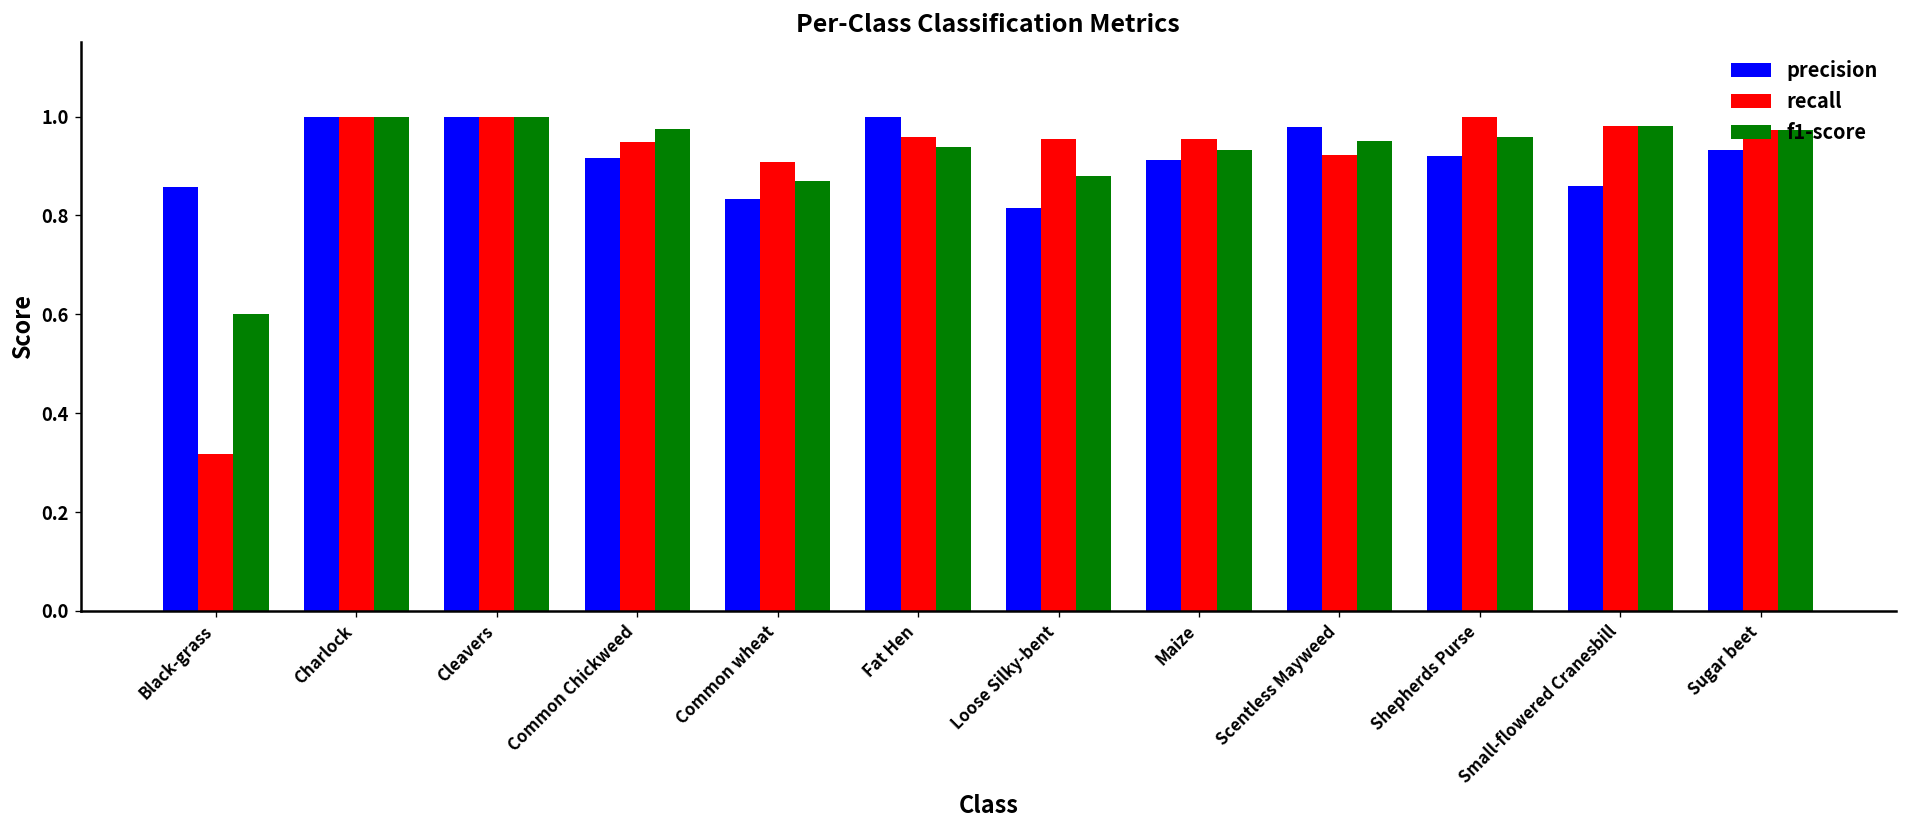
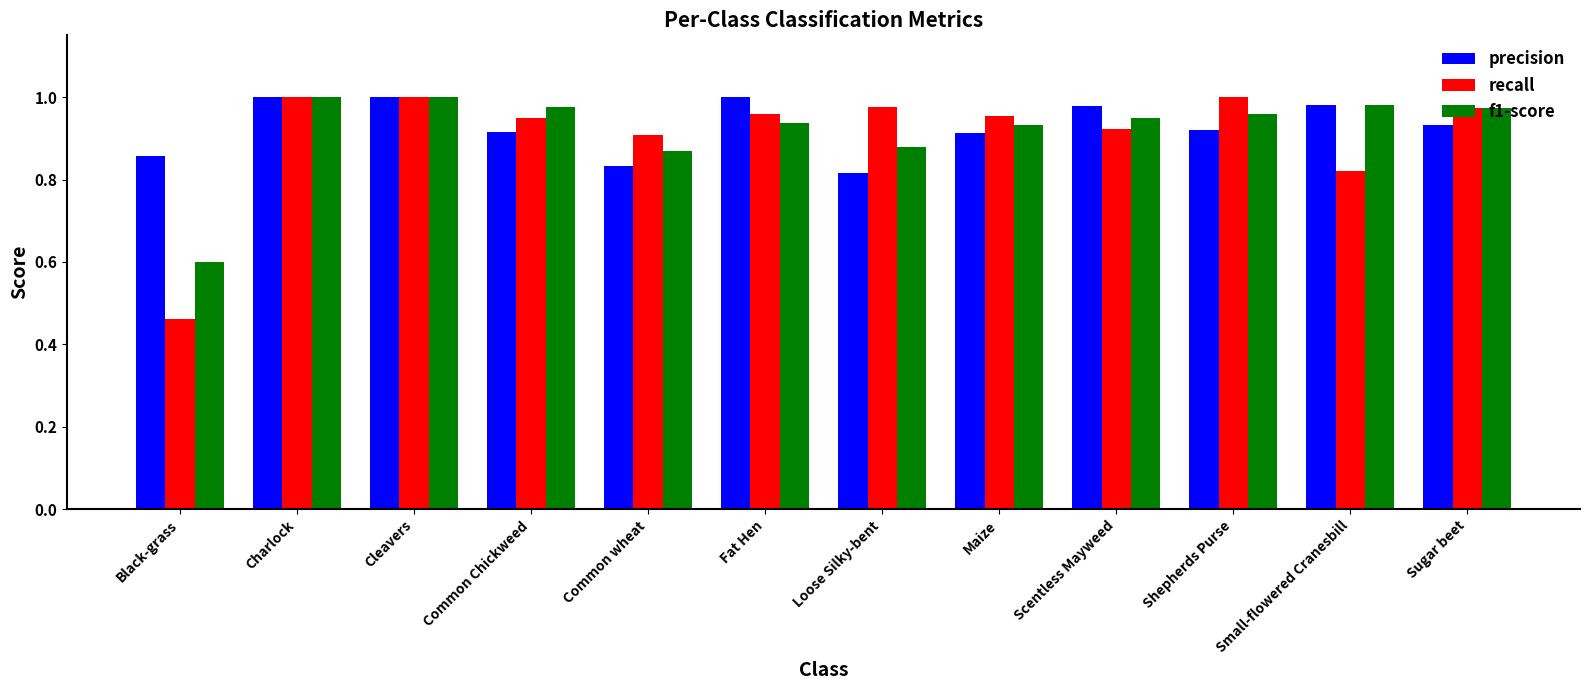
  {
    "precision": {
      "Black-grass": 0.86,
      "Charlock": 1.00,
      "Cleavers": 1.00,
      "Common Chickweed": 0.92,
      "Common wheat": 0.83,
      "Fat Hen": 1.00,
      "Loose Silky-bent": 0.82,
      "Maize": 0.91,
      "Scentless Mayweed": 0.98,
      "Shepherds Purse": 0.92,
-     "Small-flowered Cranesbill": 0.86,
+     "Small-flowered Cranesbill": 0.98,
      "Sugar beet": 0.93
    },
    "recall": {
-     "Black-grass": 0.32,
+     "Black-grass": 0.46,
      "Charlock": 1.00,
      "Cleavers": 1.00,
      "Common Chickweed": 0.95,
      "Common wheat": 0.91,
      "Fat Hen": 0.96,
-     "Loose Silky-bent": 0.95,
+     "Loose Silky-bent": 0.98,
      "Maize": 0.95,
      "Scentless Mayweed": 0.92,
      "Shepherds Purse": 1.00,
-     "Small-flowered Cranesbill": 0.98,
+     "Small-flowered Cranesbill": 0.82,
      "Sugar beet": 0.97
    },
    "f1-score": {
      "Black-grass": 0.60,
      "Charlock": 1.00,
      "Cleavers": 1.00,
      "Common Chickweed": 0.98,
      "Common wheat": 0.87,
      "Fat Hen": 0.94,
      "Loose Silky-bent": 0.88,
      "Maize": 0.93,
      "Scentless Mayweed": 0.95,
      "Shepherds Purse": 0.96,
      "Small-flowered Cranesbill": 0.98,
      "Sugar beet": 0.97
    }
  }
